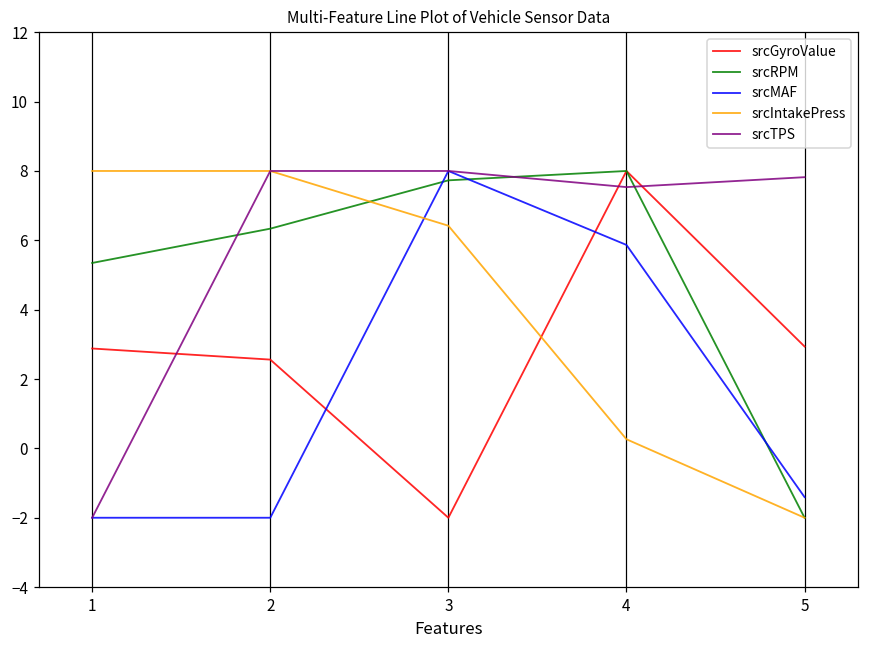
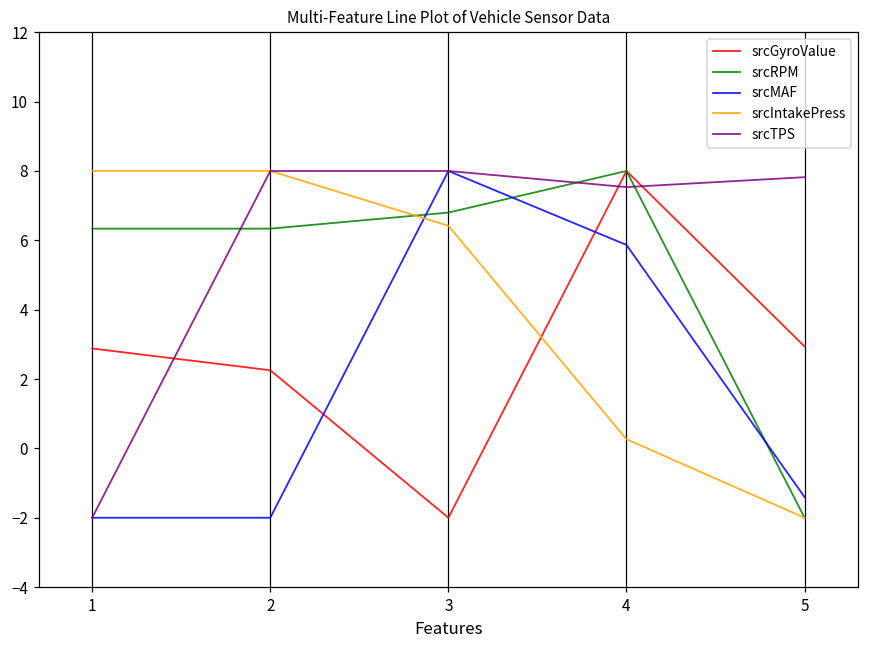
  {
    "srcGyroValue": {
      "1": 2.9,
-     "2": 2.6,
+     "2": 2.3,
      "3": -2.0,
      "5": 2.9
    },
    "srcRPM": {
-     "1": 5.3,
+     "1": 6.3,
      "2": 6.3,
-     "3": 7.7
+     "3": 6.8
    },
    "srcMAF": {
      "2": -2.0,
      "4": 5.9,
      "5": -1.4
    },
    "srcIntakePress": {
      "1": 8.0,
      "3": 6.4,
      "4": 0.3
    },
    "srcTPS": {
      "4": 7.5,
      "5": 7.8
    }
  }
